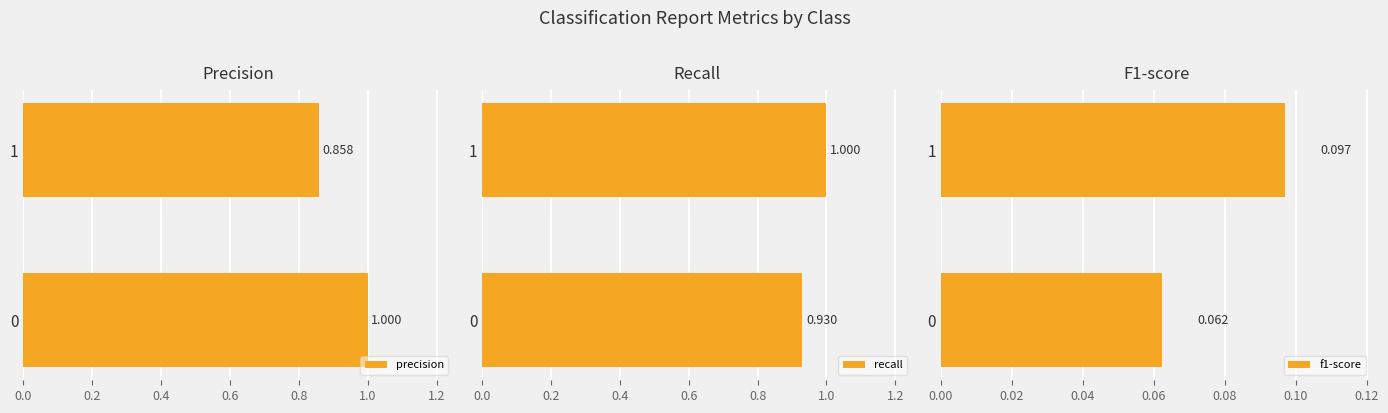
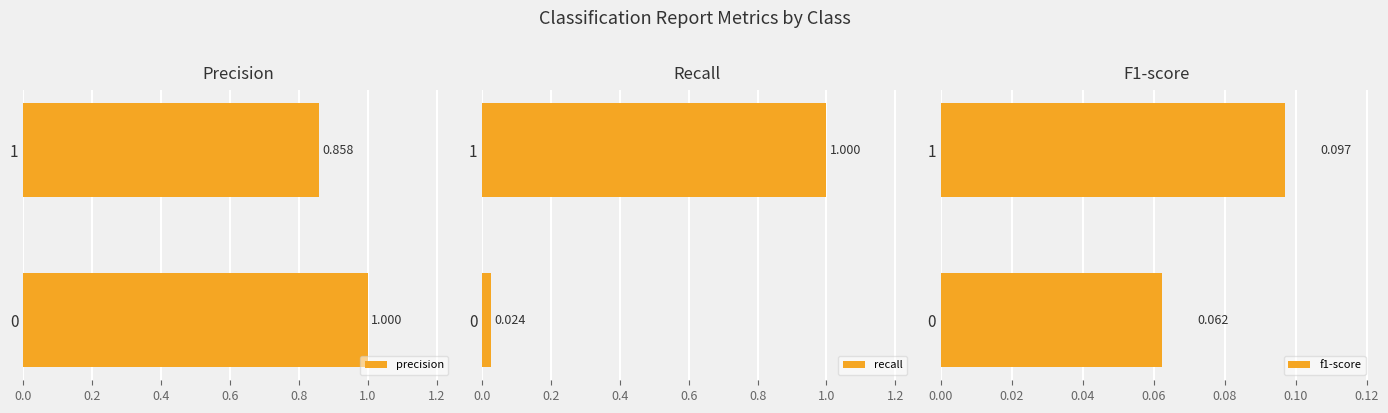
  {
    "Precision": {
      "1": 0.858,
      "0": 1.000
    },
    "Recall": {
      "1": 1.000,
-     "0": 0.930
+     "0": 0.024
    },
    "F1-score": {
      "1": 0.097,
      "0": 0.062
    }
  }
